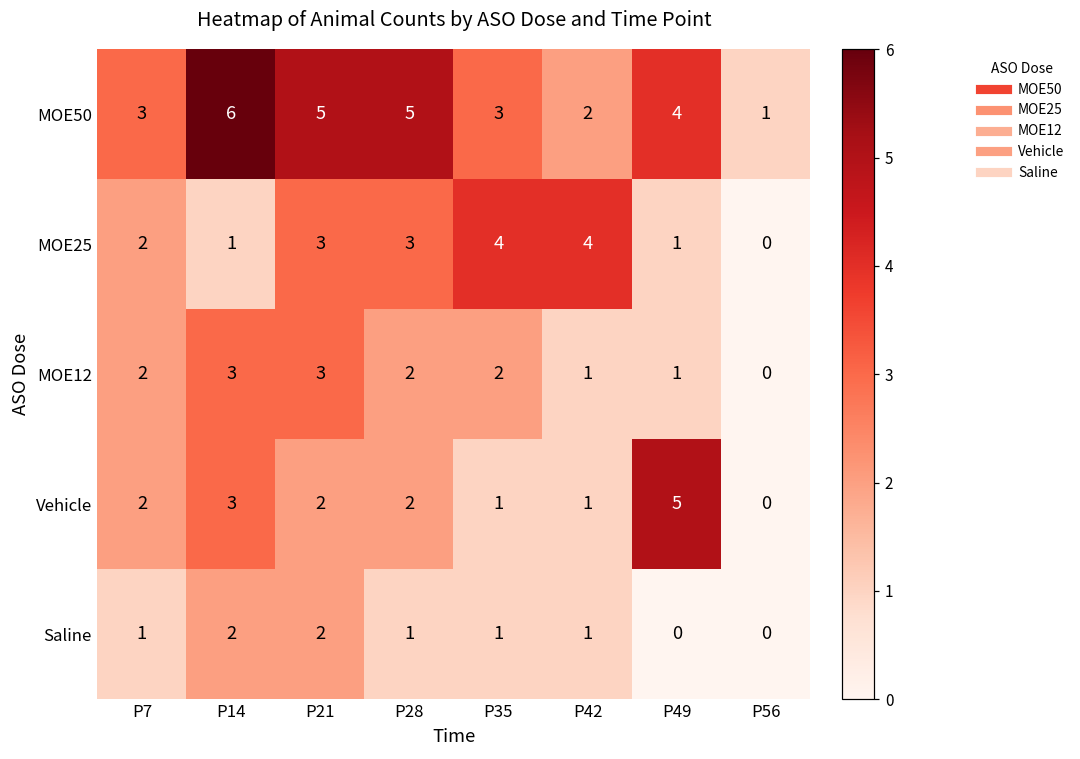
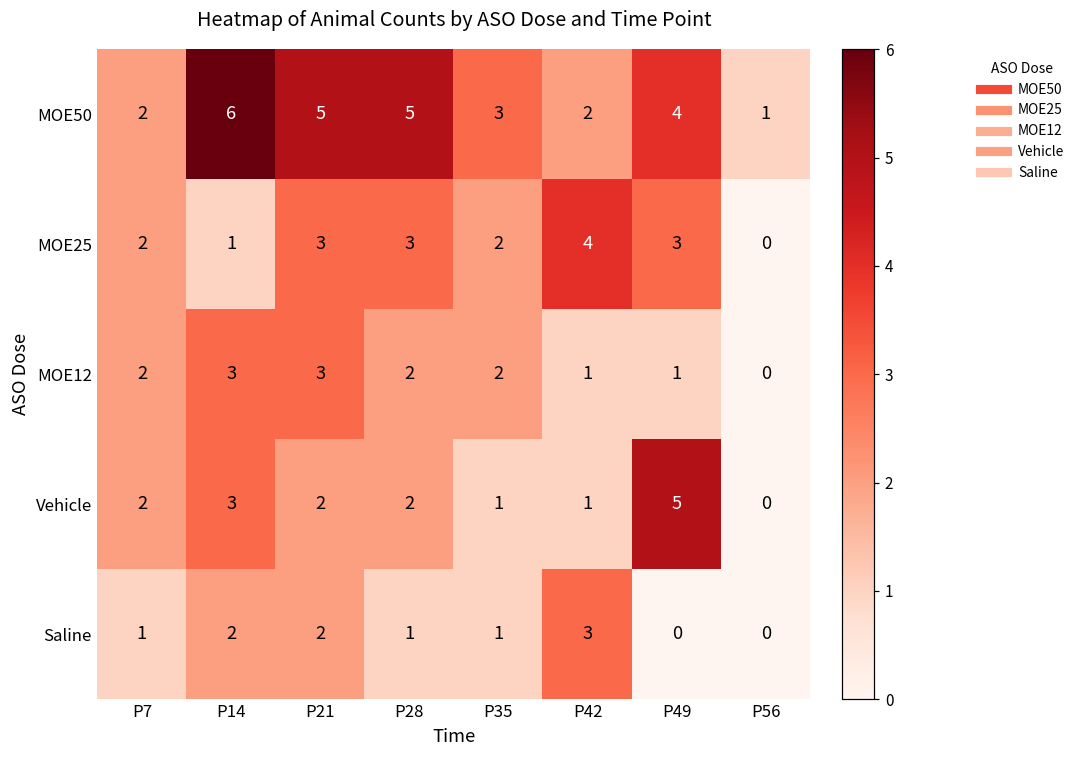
  {
    "MOE50": {
-     "P7": 3,
+     "P7": 2,
      "P14": 6,
      "P21": 5,
      "P28": 5,
      "P35": 3,
      "P42": 2,
      "P49": 4,
      "P56": 1
    },
    "MOE25": {
      "P7": 2,
      "P14": 1,
      "P21": 3,
      "P28": 3,
-     "P35": 4,
+     "P35": 2,
      "P42": 4,
-     "P49": 1,
+     "P49": 3,
      "P56": 0
    },
    "MOE12": {
      "P7": 2,
      "P14": 3,
      "P21": 3,
      "P28": 2,
      "P35": 2,
      "P42": 1,
      "P49": 1,
      "P56": 0
    },
    "Vehicle": {
      "P7": 2,
      "P14": 3,
      "P21": 2,
      "P28": 2,
      "P35": 1,
      "P42": 1,
      "P49": 5,
      "P56": 0
    },
    "Saline": {
      "P7": 1,
      "P14": 2,
      "P21": 2,
      "P28": 1,
      "P35": 1,
-     "P42": 1,
+     "P42": 3,
      "P49": 0,
      "P56": 0
    }
  }
